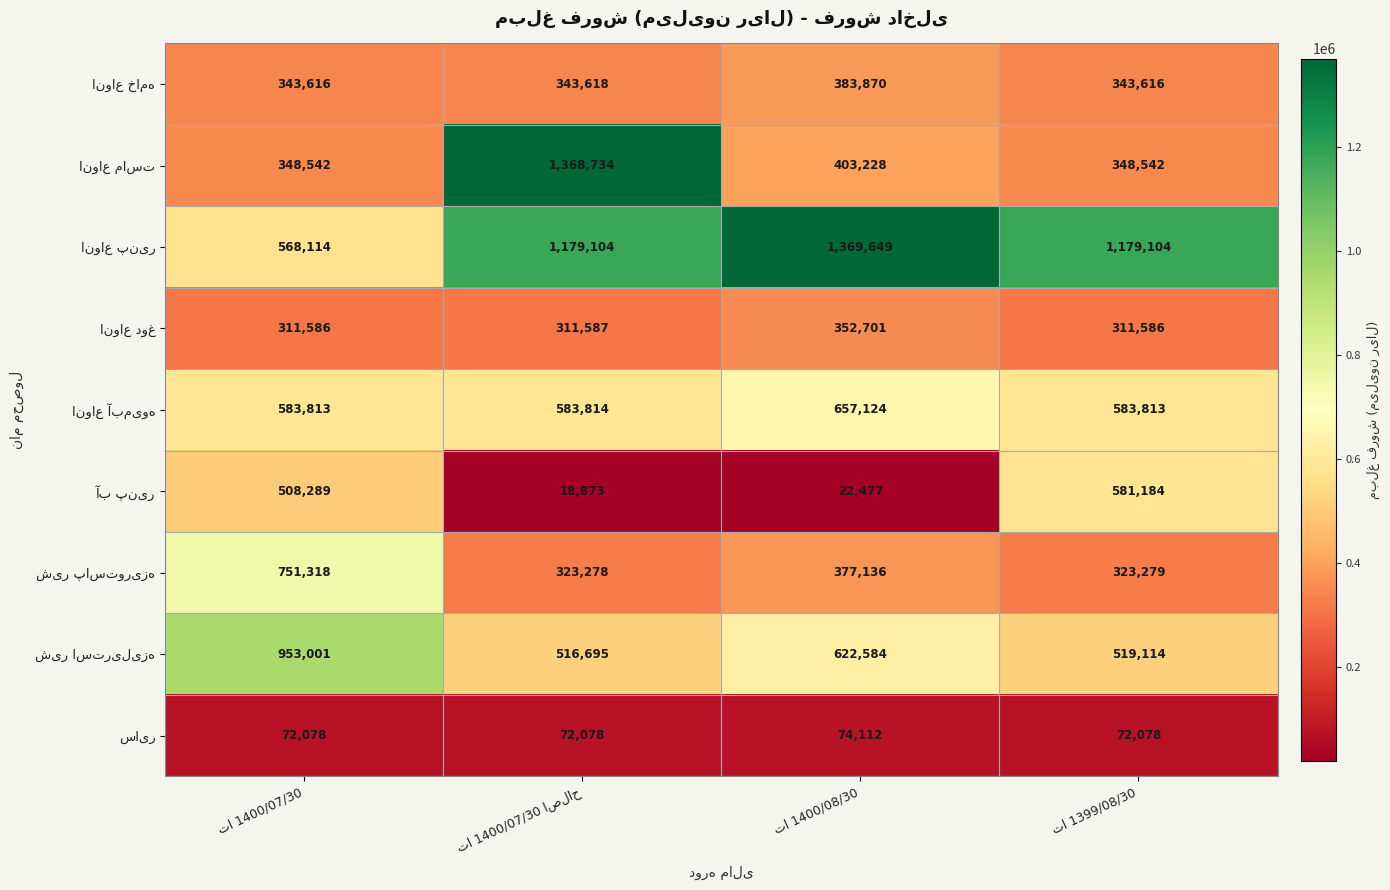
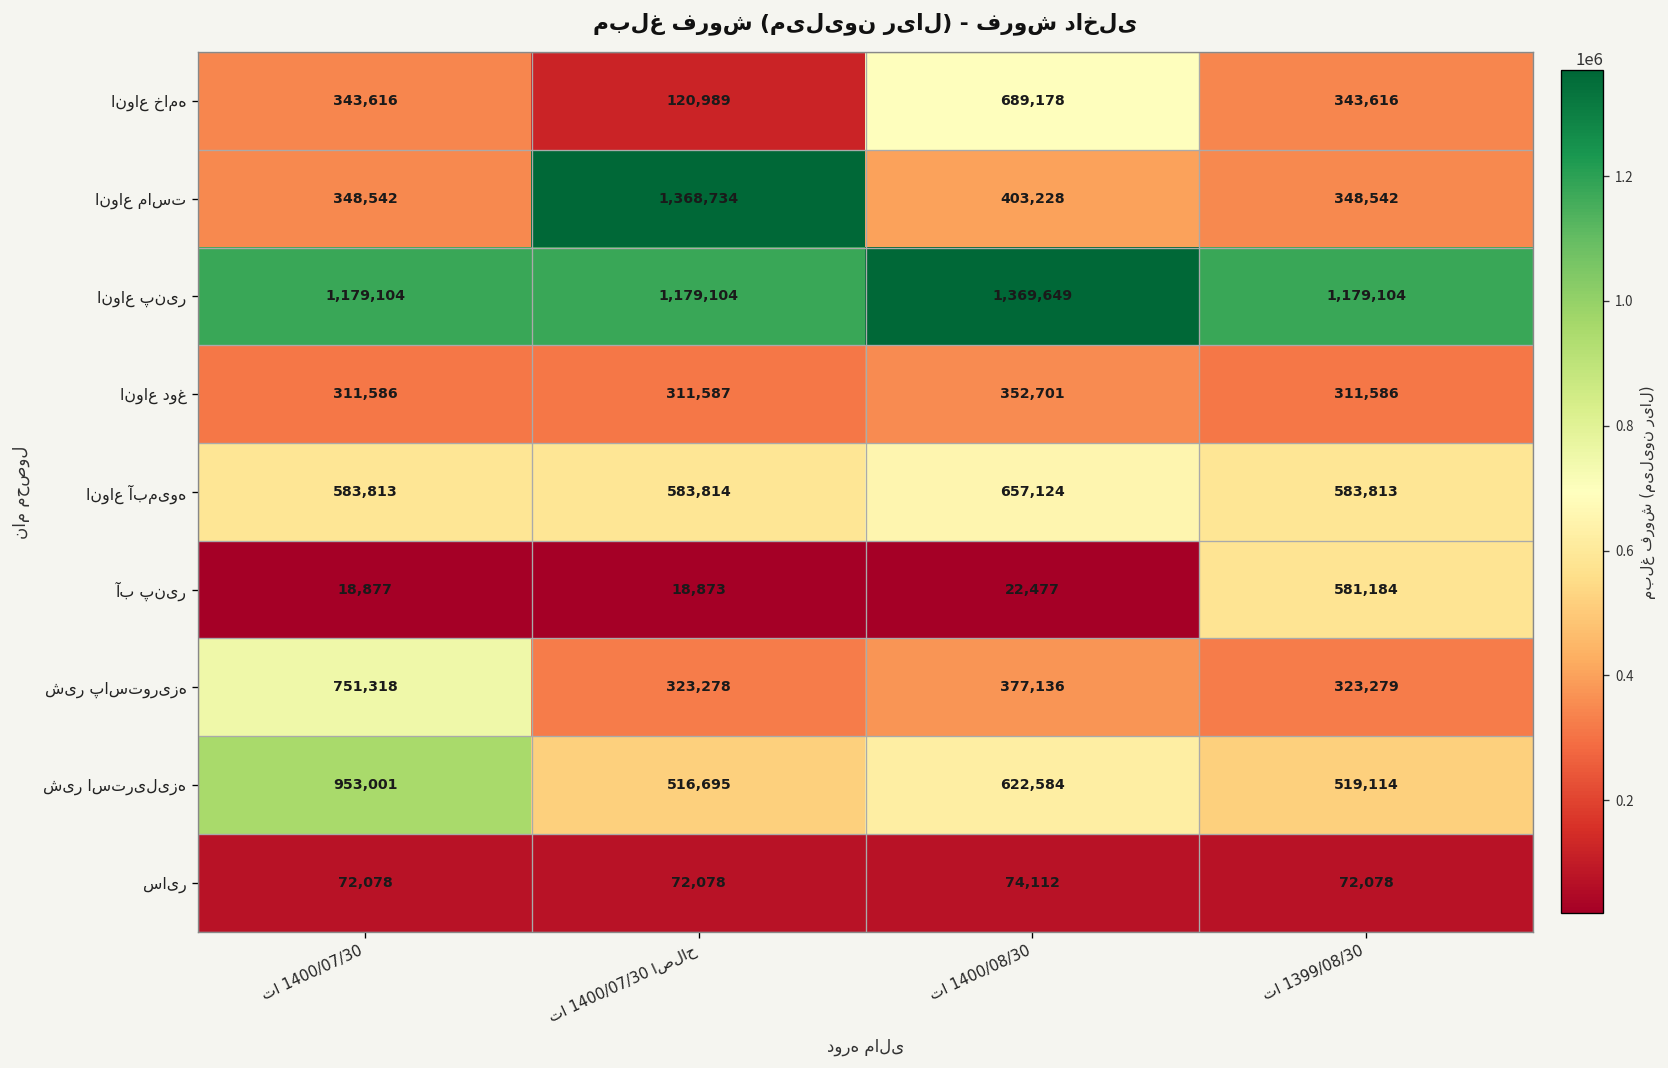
  {
    "انواع خامه": {
      "تا 1400/07/30": "343,616",
-     "تا 1400/07/30 اصلاح": "343,618",
-     "تا 1400/08/30": "383,870",
+     "تا 1400/07/30 اصلاح": "120,989",
+     "تا 1400/08/30": "689,178",
      "تا 1399/08/30": "343,616"
    },
    "انواع ماست": {
      "تا 1400/07/30": "348,542",
      "تا 1400/07/30 اصلاح": "1,368,734",
      "تا 1400/08/30": "403,228",
      "تا 1399/08/30": "348,542"
    },
    "انواع پنیر": {
-     "تا 1400/07/30": "568,114",
+     "تا 1400/07/30": "1,179,104",
      "تا 1400/07/30 اصلاح": "1,179,104",
      "تا 1400/08/30": "1,369,649",
      "تا 1399/08/30": "1,179,104"
    },
    "انواع دوغ": {
      "تا 1400/07/30": "311,586",
      "تا 1400/07/30 اصلاح": "311,587",
      "تا 1400/08/30": "352,701",
      "تا 1399/08/30": "311,586"
    },
    "انواع آبمیوه": {
      "تا 1400/07/30": "583,813",
      "تا 1400/07/30 اصلاح": "583,814",
      "تا 1400/08/30": "657,124",
      "تا 1399/08/30": "583,813"
    },
    "آب پنیر": {
-     "تا 1400/07/30": "508,289",
+     "تا 1400/07/30": "18,877",
      "تا 1400/07/30 اصلاح": "18,873",
      "تا 1400/08/30": "22,477",
      "تا 1399/08/30": "581,184"
    },
    "شیر پاستوریزه": {
      "تا 1400/07/30": "751,318",
      "تا 1400/07/30 اصلاح": "323,278",
      "تا 1400/08/30": "377,136",
      "تا 1399/08/30": "323,279"
    },
    "شیر استریلیزه": {
      "تا 1400/07/30": "953,001",
      "تا 1400/07/30 اصلاح": "516,695",
      "تا 1400/08/30": "622,584",
      "تا 1399/08/30": "519,114"
    },
    "سایر": {
      "تا 1400/07/30": "72,078",
      "تا 1400/07/30 اصلاح": "72,078",
      "تا 1400/08/30": "74,112",
      "تا 1399/08/30": "72,078"
    }
  }
